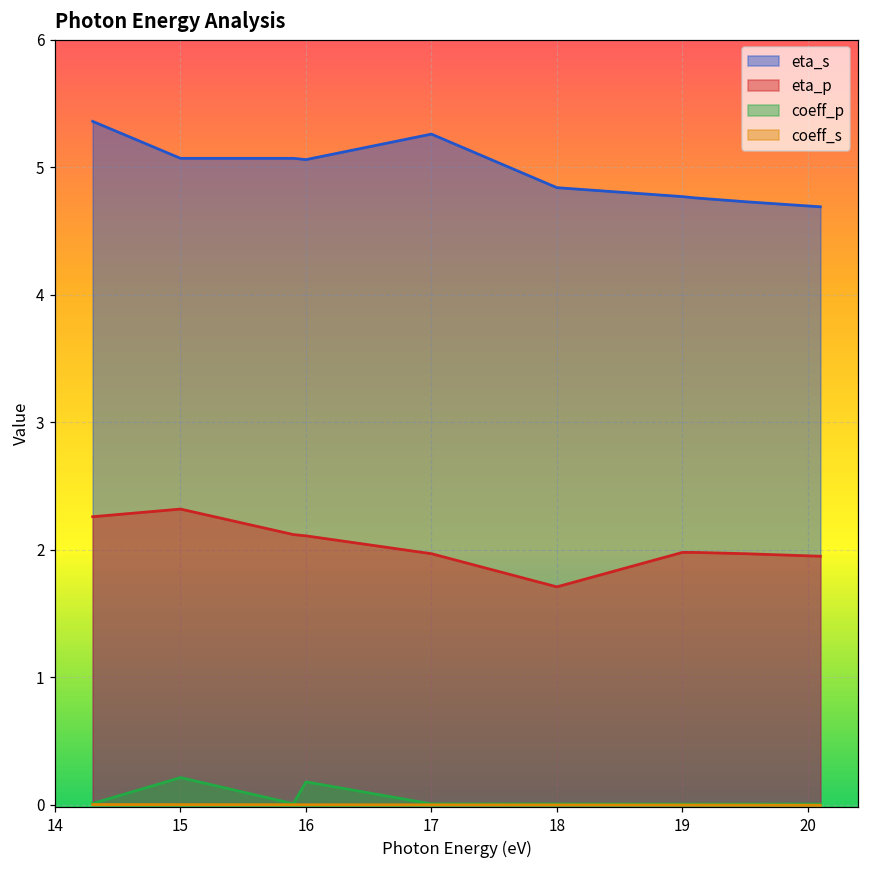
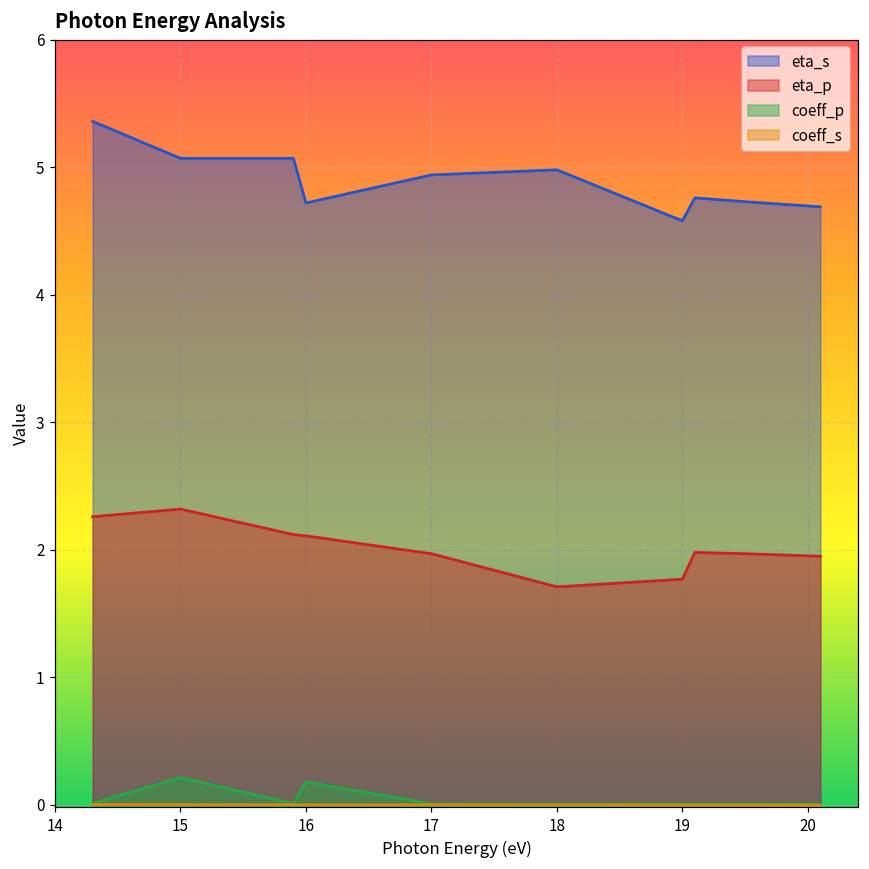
  {
    "eta_s": {
      "15": 5.07,
-     "16": 5.06,
-     "17": 5.26,
-     "18": 4.84,
-     "19": 4.77
+     "16": 4.72,
+     "17": 4.94,
+     "18": 4.98,
+     "19": 4.58
    },
    "eta_p": {
      "15": 2.32,
      "16": 2.11,
      "17": 1.97,
      "18": 1.71,
-     "19": 1.98
+     "19": 1.77
    },
    "coeff_p": {
      "15": 0.21,
      "16": 0.18
    },
    "coeff_s": {
      "15": 0.00,
      "16": 0.00
    }
  }
